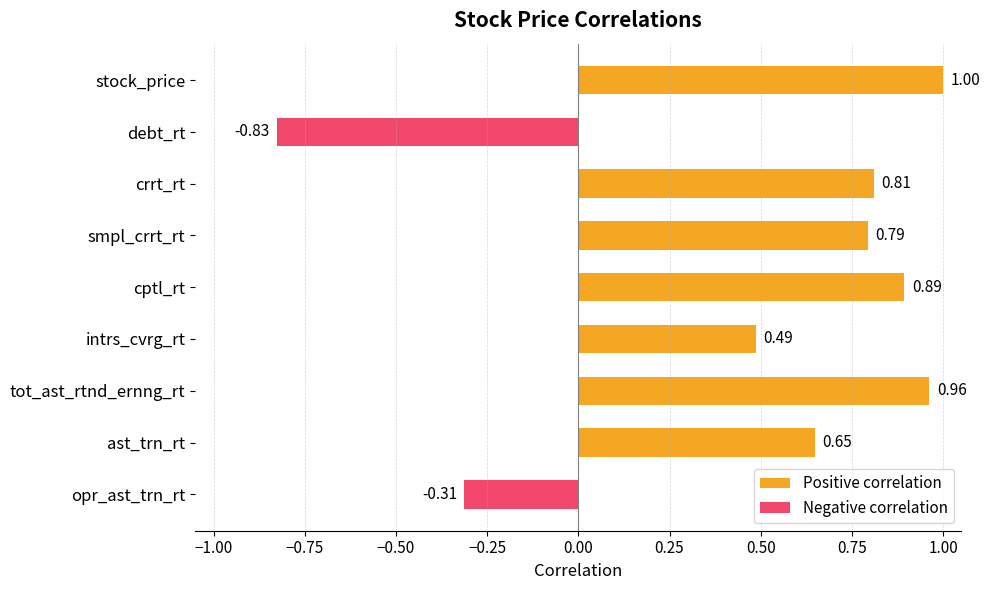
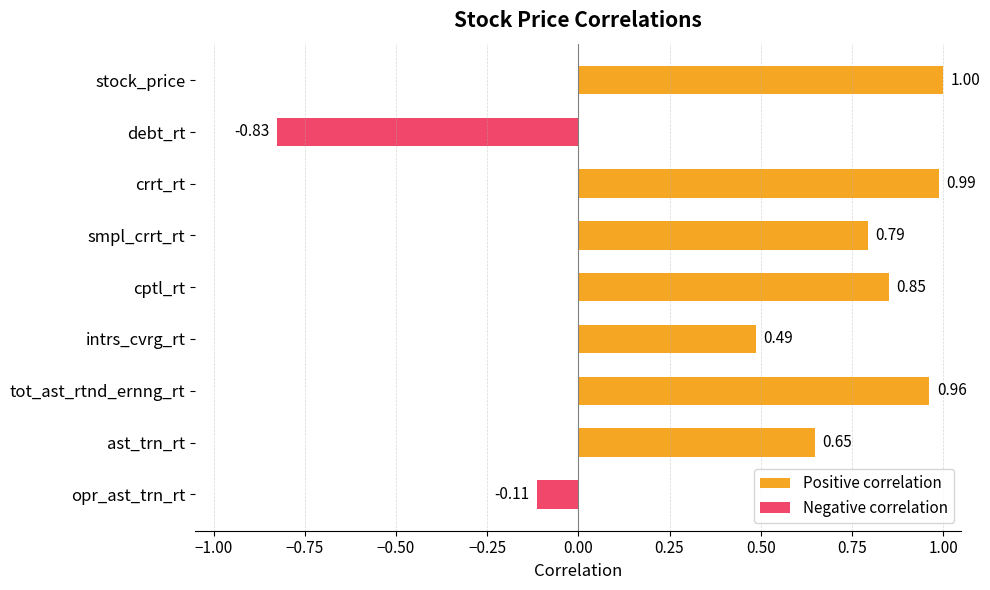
  {
    "Positive correlation": {
      "stock_price": 1.00,
-     "crrt_rt": 0.81,
+     "crrt_rt": 0.99,
      "smpl_crrt_rt": 0.79,
-     "cptl_rt": 0.89,
+     "cptl_rt": 0.85,
      "intrs_cvrg_rt": 0.49,
      "tot_ast_rtnd_ernng_rt": 0.96,
      "ast_trn_rt": 0.65
    },
    "Negative correlation": {
      "debt_rt": -0.83,
-     "opr_ast_trn_rt": -0.31
+     "opr_ast_trn_rt": -0.11
    }
  }
